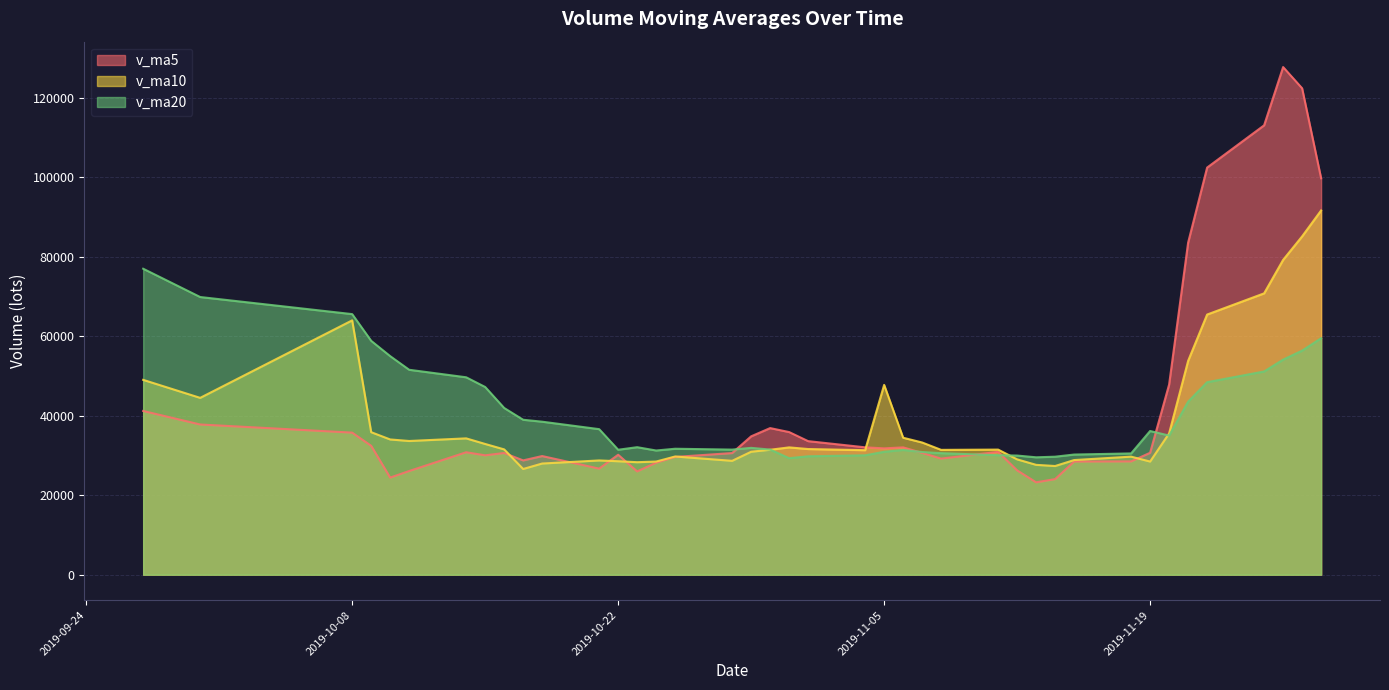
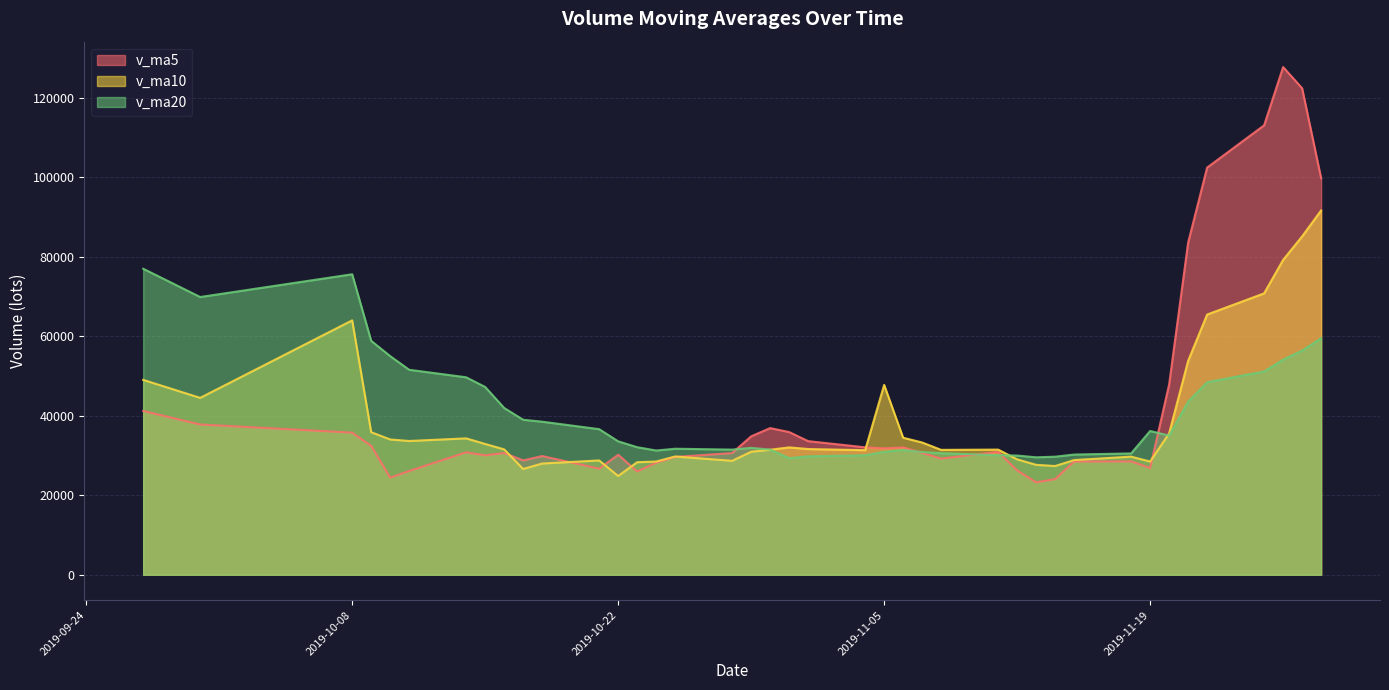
  {
    "v_ma5": {
      "2019-10-08": 36000,
      "2019-10-22": 30000,
      "2019-11-05": 32000,
-     "2019-11-19": 31000
+     "2019-11-19": 27000
    },
    "v_ma10": {
      "2019-10-08": 64000,
-     "2019-10-22": 29000,
+     "2019-10-22": 25000,
      "2019-11-05": 48000,
      "2019-11-19": 28000
    },
    "v_ma20": {
-     "2019-10-08": 66000,
-     "2019-10-22": 31000,
+     "2019-10-08": 76000,
+     "2019-10-22": 34000,
      "2019-11-05": 31000,
      "2019-11-19": 36000
    }
  }
